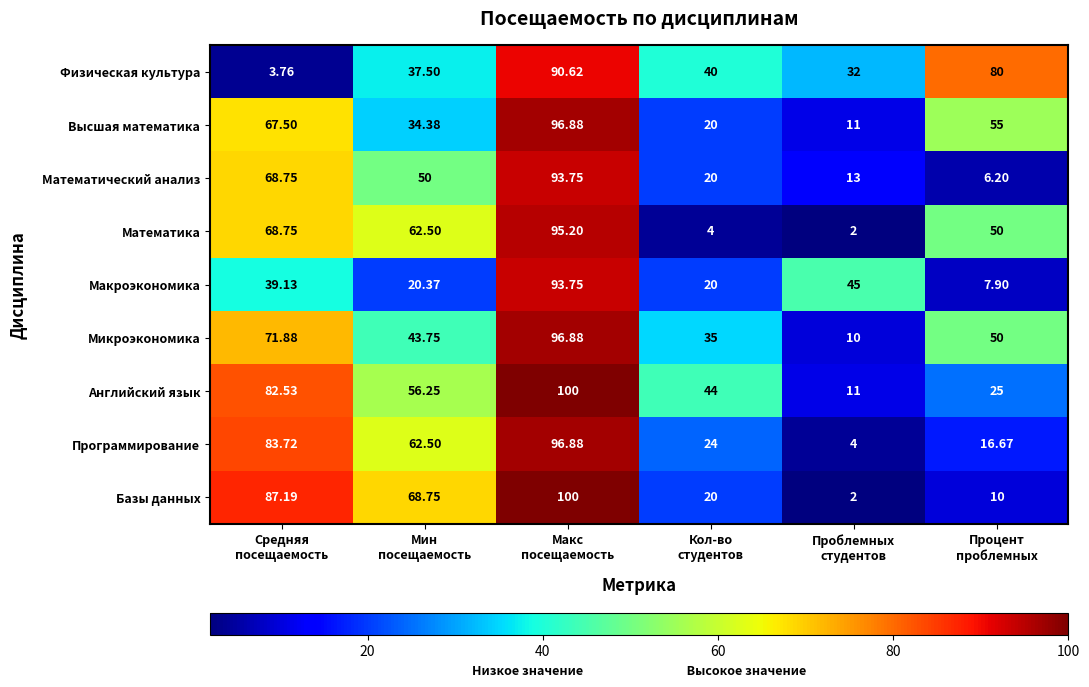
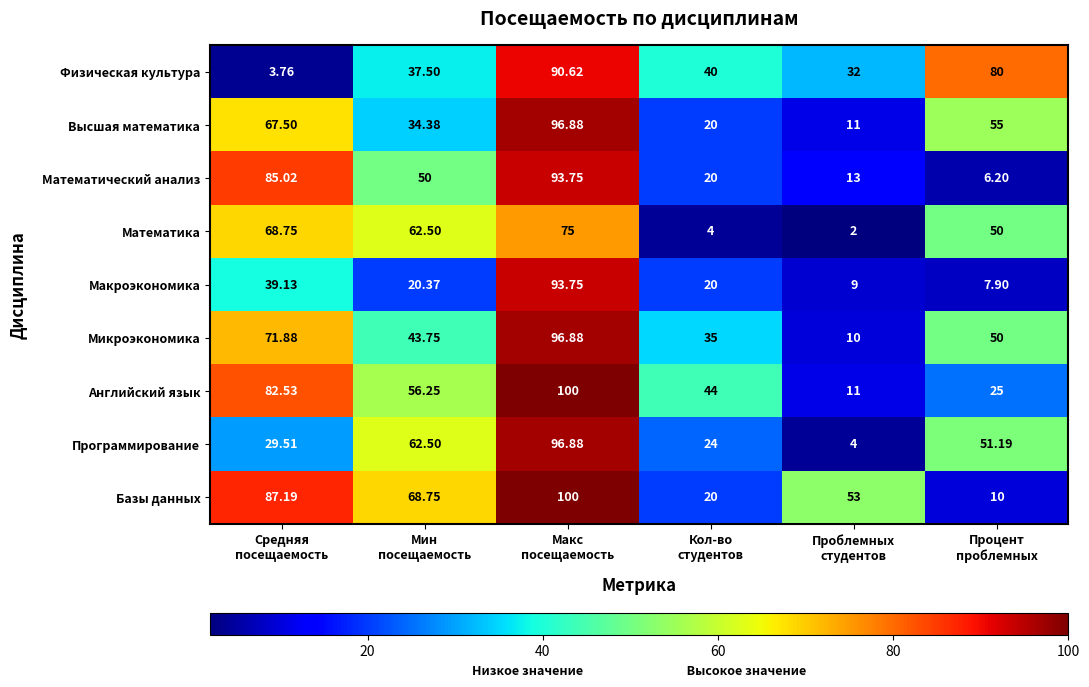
  {
    "Физическая культура": {
      "Средняя посещаемость": 3.76,
      "Мин посещаемость": 37.50,
      "Макс посещаемость": 90.62,
      "Кол-во студентов": 40,
      "Проблемных студентов": 32,
      "Процент проблемных": 80
    },
    "Высшая математика": {
      "Средняя посещаемость": 67.50,
      "Мин посещаемость": 34.38,
      "Макс посещаемость": 96.88,
      "Кол-во студентов": 20,
      "Проблемных студентов": 11,
      "Процент проблемных": 55
    },
    "Математический анализ": {
-     "Средняя посещаемость": 68.75,
+     "Средняя посещаемость": 85.02,
      "Мин посещаемость": 50,
      "Макс посещаемость": 93.75,
      "Кол-во студентов": 20,
      "Проблемных студентов": 13,
      "Процент проблемных": 6.20
    },
    "Математика": {
      "Средняя посещаемость": 68.75,
      "Мин посещаемость": 62.50,
-     "Макс посещаемость": 95.20,
+     "Макс посещаемость": 75,
      "Кол-во студентов": 4,
      "Проблемных студентов": 2,
      "Процент проблемных": 50
    },
    "Макроэкономика": {
      "Средняя посещаемость": 39.13,
      "Мин посещаемость": 20.37,
      "Макс посещаемость": 93.75,
      "Кол-во студентов": 20,
-     "Проблемных студентов": 45,
+     "Проблемных студентов": 9,
      "Процент проблемных": 7.90
    },
    "Микроэкономика": {
      "Средняя посещаемость": 71.88,
      "Мин посещаемость": 43.75,
      "Макс посещаемость": 96.88,
      "Кол-во студентов": 35,
      "Проблемных студентов": 10,
      "Процент проблемных": 50
    },
    "Английский язык": {
      "Средняя посещаемость": 82.53,
      "Мин посещаемость": 56.25,
      "Макс посещаемость": 100,
      "Кол-во студентов": 44,
      "Проблемных студентов": 11,
      "Процент проблемных": 25
    },
    "Программирование": {
-     "Средняя посещаемость": 83.72,
+     "Средняя посещаемость": 29.51,
      "Мин посещаемость": 62.50,
      "Макс посещаемость": 96.88,
      "Кол-во студентов": 24,
      "Проблемных студентов": 4,
-     "Процент проблемных": 16.67
+     "Процент проблемных": 51.19
    },
    "Базы данных": {
      "Средняя посещаемость": 87.19,
      "Мин посещаемость": 68.75,
      "Макс посещаемость": 100,
      "Кол-во студентов": 20,
-     "Проблемных студентов": 2,
+     "Проблемных студентов": 53,
      "Процент проблемных": 10
    }
  }
